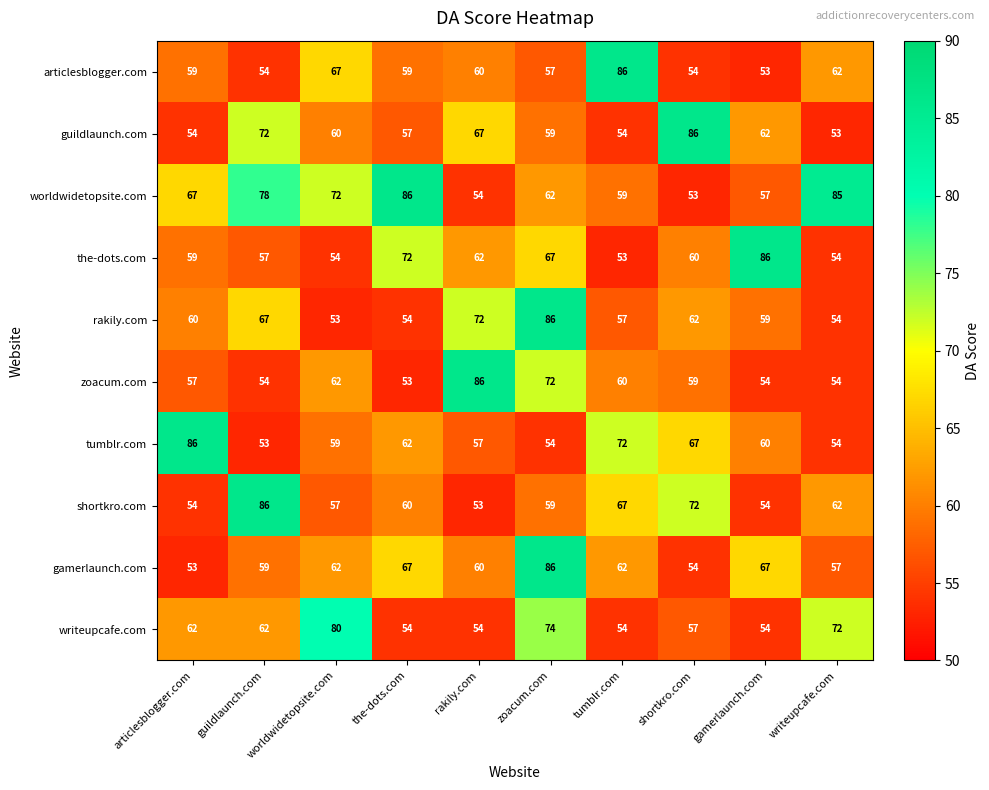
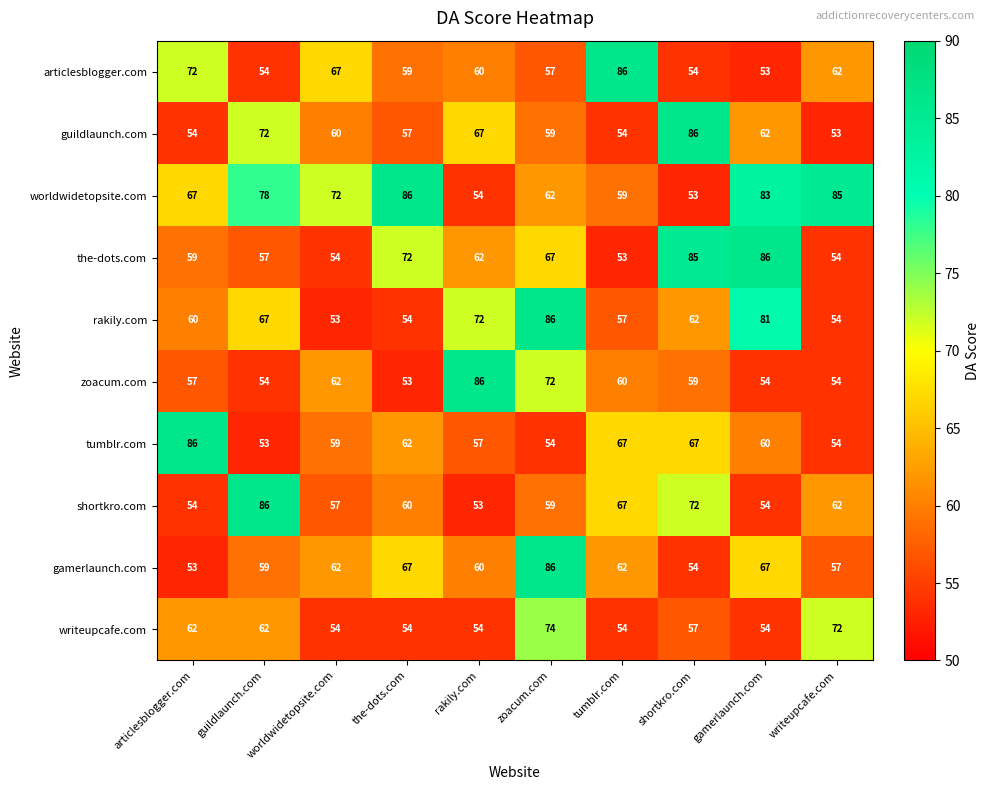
  {
    "articlesblogger.com": {
-     "articlesblogger.com": 59,
+     "articlesblogger.com": 72,
      "guildlaunch.com": 54,
      "worldwidetopsite.com": 67,
      "the-dots.com": 59,
      "rakily.com": 60,
      "zoacum.com": 57,
      "tumblr.com": 86,
      "shortkro.com": 54,
      "gamerlaunch.com": 53,
      "writeupcafe.com": 62
    },
    "guildlaunch.com": {
      "articlesblogger.com": 54,
      "guildlaunch.com": 72,
      "worldwidetopsite.com": 60,
      "the-dots.com": 57,
      "rakily.com": 67,
      "zoacum.com": 59,
      "tumblr.com": 54,
      "shortkro.com": 86,
      "gamerlaunch.com": 62,
      "writeupcafe.com": 53
    },
    "worldwidetopsite.com": {
      "articlesblogger.com": 67,
      "guildlaunch.com": 78,
      "worldwidetopsite.com": 72,
      "the-dots.com": 86,
      "rakily.com": 54,
      "zoacum.com": 62,
      "tumblr.com": 59,
      "shortkro.com": 53,
-     "gamerlaunch.com": 57,
+     "gamerlaunch.com": 83,
      "writeupcafe.com": 85
    },
    "the-dots.com": {
      "articlesblogger.com": 59,
      "guildlaunch.com": 57,
      "worldwidetopsite.com": 54,
      "the-dots.com": 72,
      "rakily.com": 62,
      "zoacum.com": 67,
      "tumblr.com": 53,
-     "shortkro.com": 60,
+     "shortkro.com": 85,
      "gamerlaunch.com": 86,
      "writeupcafe.com": 54
    },
    "rakily.com": {
      "articlesblogger.com": 60,
      "guildlaunch.com": 67,
      "worldwidetopsite.com": 53,
      "the-dots.com": 54,
      "rakily.com": 72,
      "zoacum.com": 86,
      "tumblr.com": 57,
      "shortkro.com": 62,
-     "gamerlaunch.com": 59,
+     "gamerlaunch.com": 81,
      "writeupcafe.com": 54
    },
    "zoacum.com": {
      "articlesblogger.com": 57,
      "guildlaunch.com": 54,
      "worldwidetopsite.com": 62,
      "the-dots.com": 53,
      "rakily.com": 86,
      "zoacum.com": 72,
      "tumblr.com": 60,
      "shortkro.com": 59,
      "gamerlaunch.com": 54,
      "writeupcafe.com": 54
    },
    "tumblr.com": {
      "articlesblogger.com": 86,
      "guildlaunch.com": 53,
      "worldwidetopsite.com": 59,
      "the-dots.com": 62,
      "rakily.com": 57,
      "zoacum.com": 54,
-     "tumblr.com": 72,
+     "tumblr.com": 67,
      "shortkro.com": 67,
      "gamerlaunch.com": 60,
      "writeupcafe.com": 54
    },
    "shortkro.com": {
      "articlesblogger.com": 54,
      "guildlaunch.com": 86,
      "worldwidetopsite.com": 57,
      "the-dots.com": 60,
      "rakily.com": 53,
      "zoacum.com": 59,
      "tumblr.com": 67,
      "shortkro.com": 72,
      "gamerlaunch.com": 54,
      "writeupcafe.com": 62
    },
    "gamerlaunch.com": {
      "articlesblogger.com": 53,
      "guildlaunch.com": 59,
      "worldwidetopsite.com": 62,
      "the-dots.com": 67,
      "rakily.com": 60,
      "zoacum.com": 86,
      "tumblr.com": 62,
      "shortkro.com": 54,
      "gamerlaunch.com": 67,
      "writeupcafe.com": 57
    },
    "writeupcafe.com": {
      "articlesblogger.com": 62,
      "guildlaunch.com": 62,
-     "worldwidetopsite.com": 80,
+     "worldwidetopsite.com": 54,
      "the-dots.com": 54,
      "rakily.com": 54,
      "zoacum.com": 74,
      "tumblr.com": 54,
      "shortkro.com": 57,
      "gamerlaunch.com": 54,
      "writeupcafe.com": 72
    }
  }
